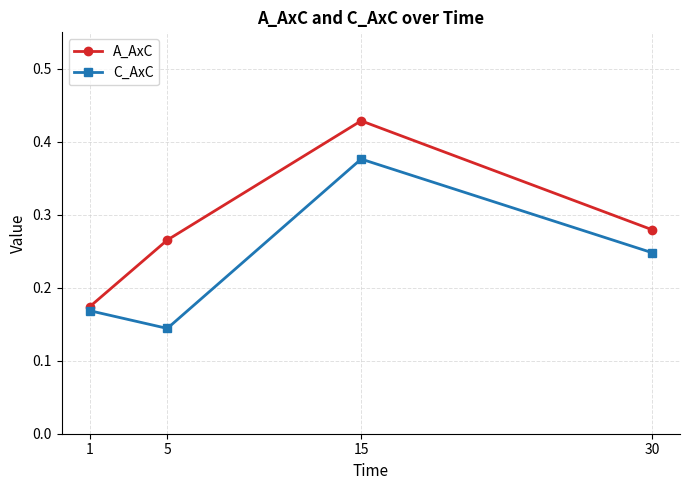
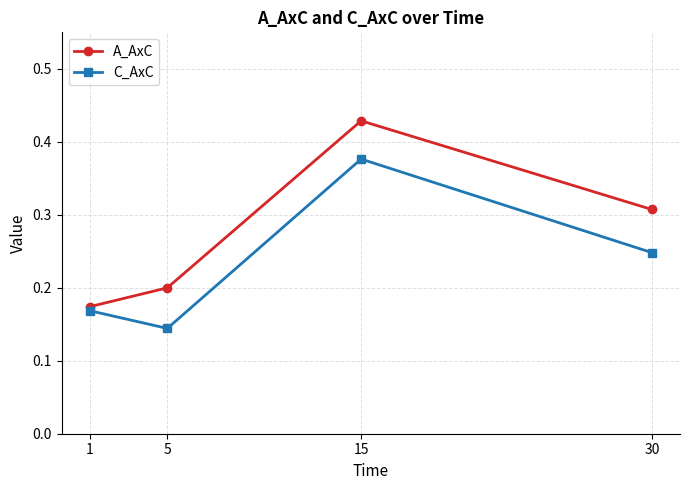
  {
    "A_AxC": {
      "1": 0.17,
-     "5": 0.27,
+     "5": 0.20,
      "15": 0.43,
-     "30": 0.28
+     "30": 0.31
    },
    "C_AxC": {
      "1": 0.17,
      "5": 0.14,
      "15": 0.38,
      "30": 0.25
    }
  }
